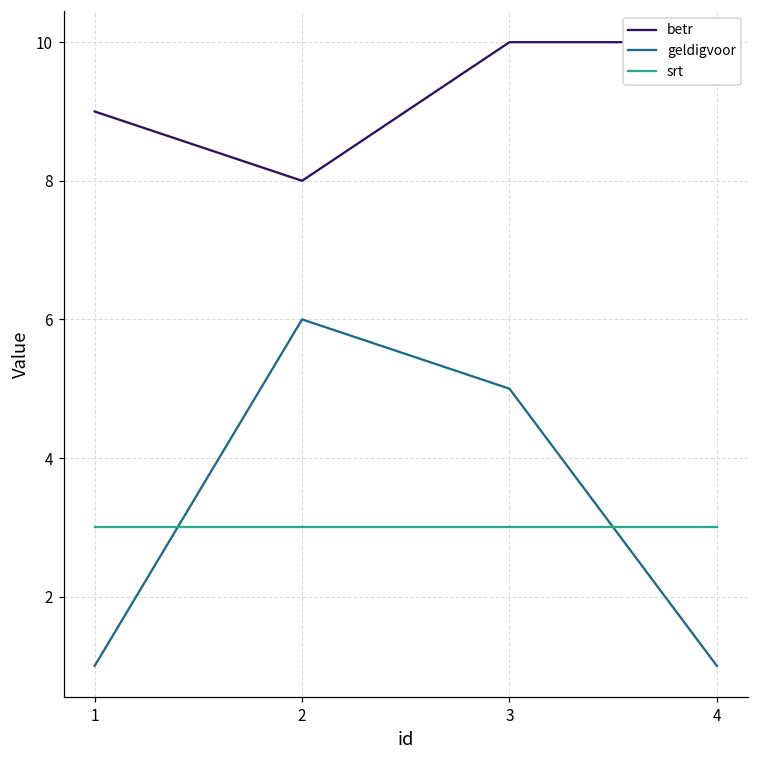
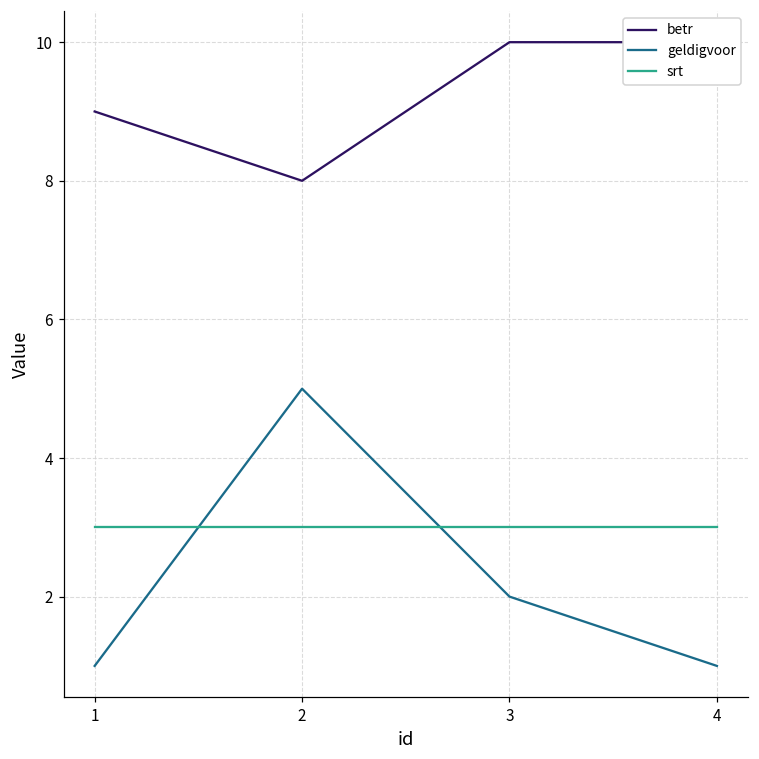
  {
    "betr": {
      "1": 9,
      "2": 8,
      "3": 10
    },
    "geldigvoor": {
      "1": 1,
-     "2": 6,
-     "3": 5,
+     "2": 5,
+     "3": 2,
      "4": 1
    },
    "srt": {
      "1": 3,
      "2": 3,
      "3": 3,
      "4": 3
    }
  }
